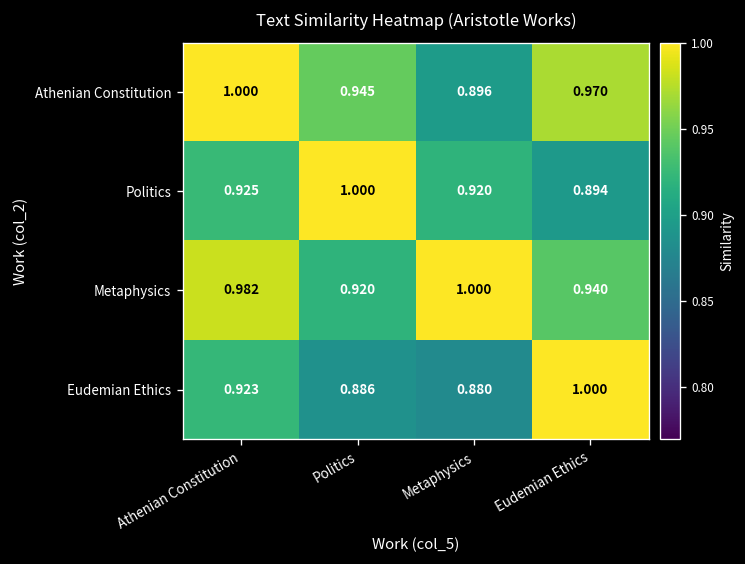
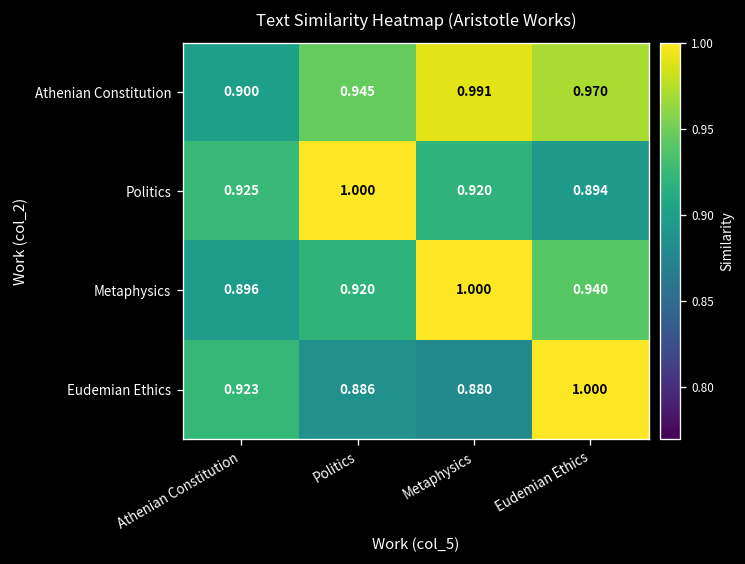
  {
    "Athenian Constitution": {
-     "Athenian Constitution": 1.000,
+     "Athenian Constitution": 0.900,
      "Politics": 0.945,
-     "Metaphysics": 0.896,
+     "Metaphysics": 0.991,
      "Eudemian Ethics": 0.970
    },
    "Politics": {
      "Athenian Constitution": 0.925,
      "Politics": 1.000,
      "Metaphysics": 0.920,
      "Eudemian Ethics": 0.894
    },
    "Metaphysics": {
-     "Athenian Constitution": 0.982,
+     "Athenian Constitution": 0.896,
      "Politics": 0.920,
      "Metaphysics": 1.000,
      "Eudemian Ethics": 0.940
    },
    "Eudemian Ethics": {
      "Athenian Constitution": 0.923,
      "Politics": 0.886,
      "Metaphysics": 0.880,
      "Eudemian Ethics": 1.000
    }
  }
